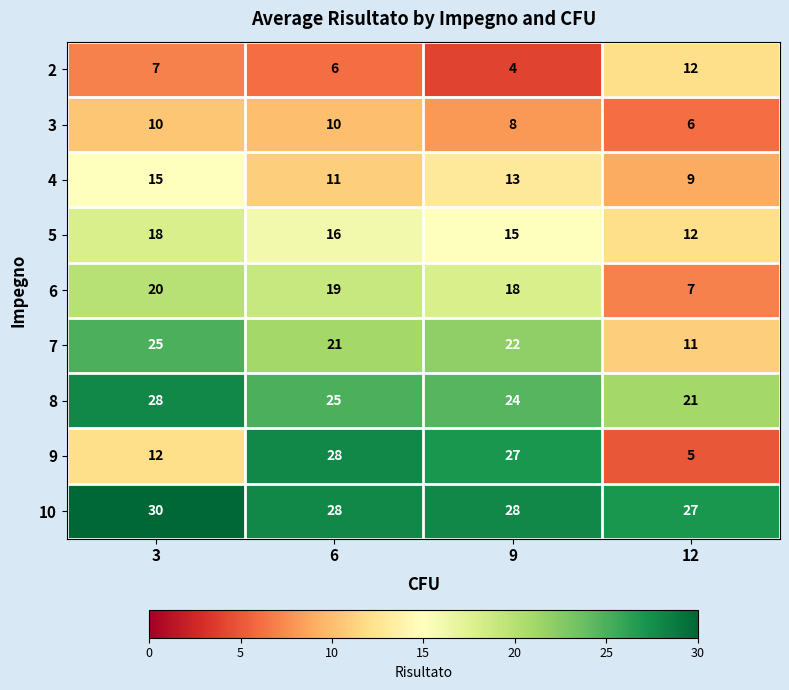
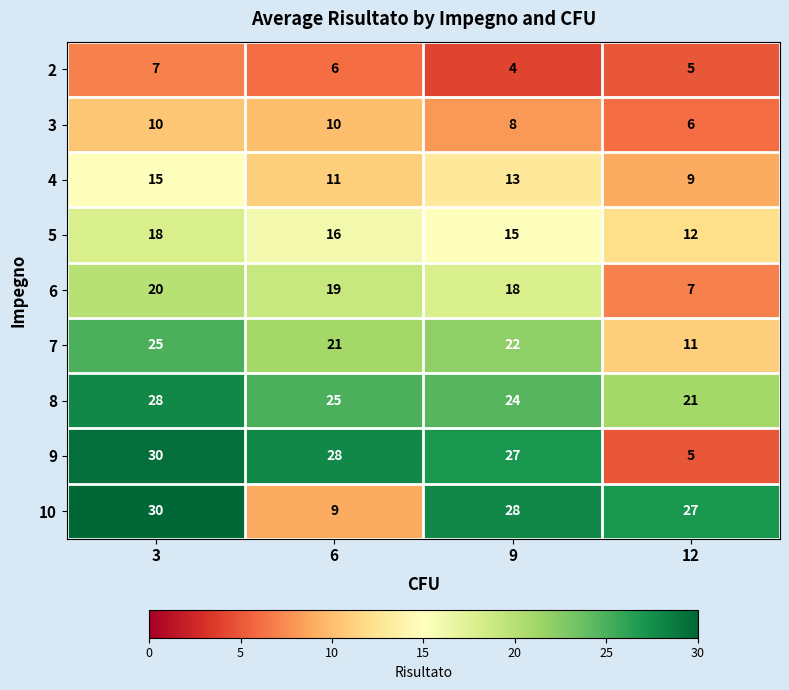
  {
    "2": {
      "3": 7,
      "6": 6,
      "9": 4,
-     "12": 12
+     "12": 5
    },
    "3": {
      "3": 10,
      "6": 10,
      "9": 8,
      "12": 6
    },
    "4": {
      "3": 15,
      "6": 11,
      "9": 13,
      "12": 9
    },
    "5": {
      "3": 18,
      "6": 16,
      "9": 15,
      "12": 12
    },
    "6": {
      "3": 20,
      "6": 19,
      "9": 18,
      "12": 7
    },
    "7": {
      "3": 25,
      "6": 21,
      "9": 22,
      "12": 11
    },
    "8": {
      "3": 28,
      "6": 25,
      "9": 24,
      "12": 21
    },
    "9": {
-     "3": 12,
+     "3": 30,
      "6": 28,
      "9": 27,
      "12": 5
    },
    "10": {
      "3": 30,
-     "6": 28,
+     "6": 9,
      "9": 28,
      "12": 27
    }
  }
